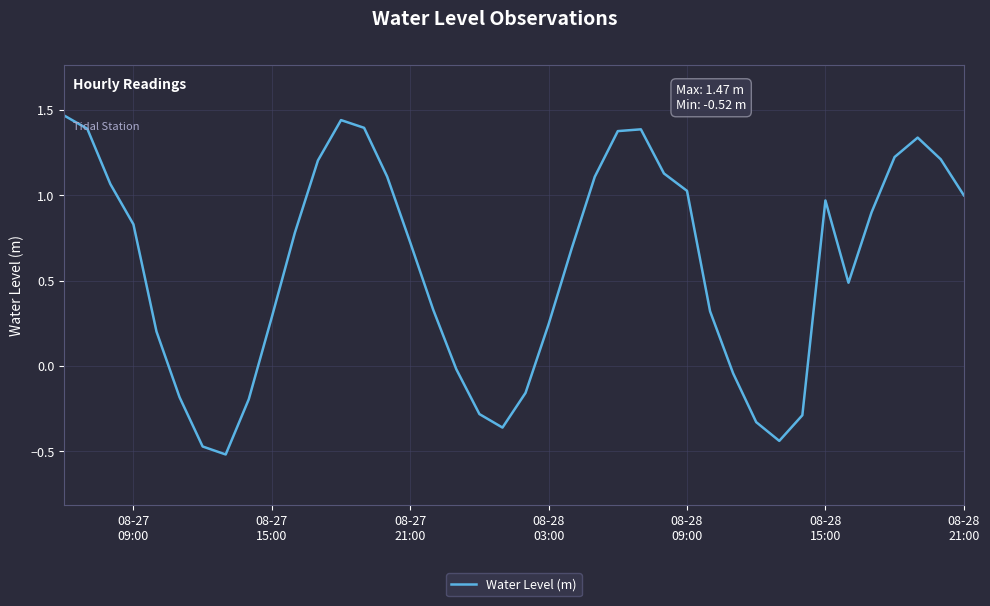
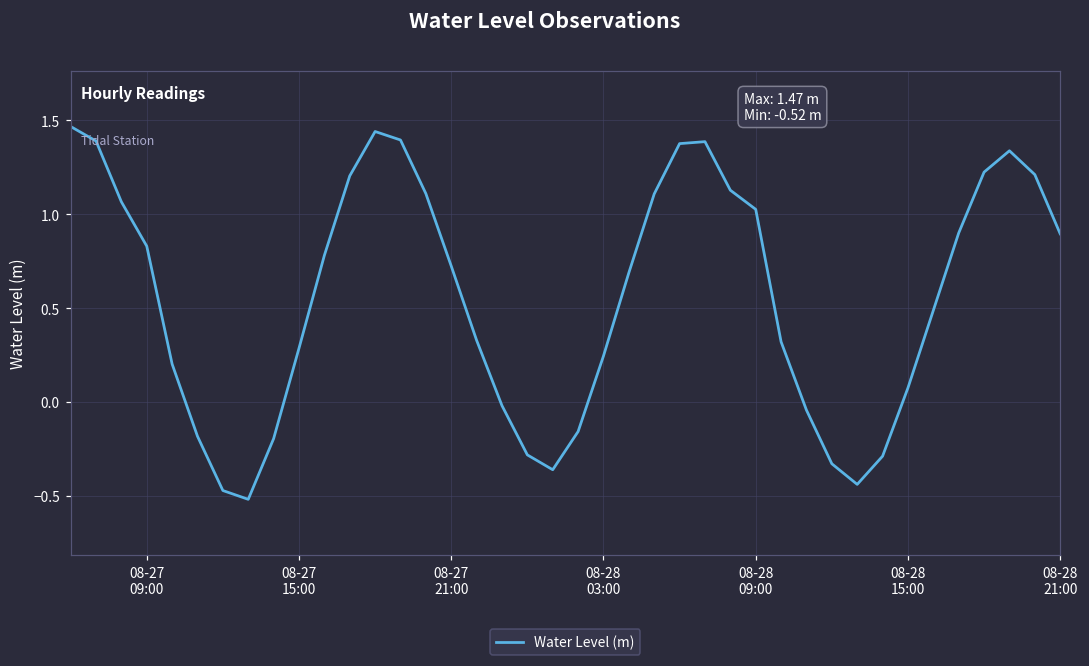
  {
    "08-27 09:00": 0.83,
    "08-27 15:00": 0.29,
    "08-27 21:00": 0.72,
    "08-28 03:00": 0.25,
    "08-28 09:00": 1.03,
-   "08-28 15:00": 0.97,
-   "08-28 21:00": 1.00
+   "08-28 15:00": 0.08,
+   "08-28 21:00": 0.90
  }
